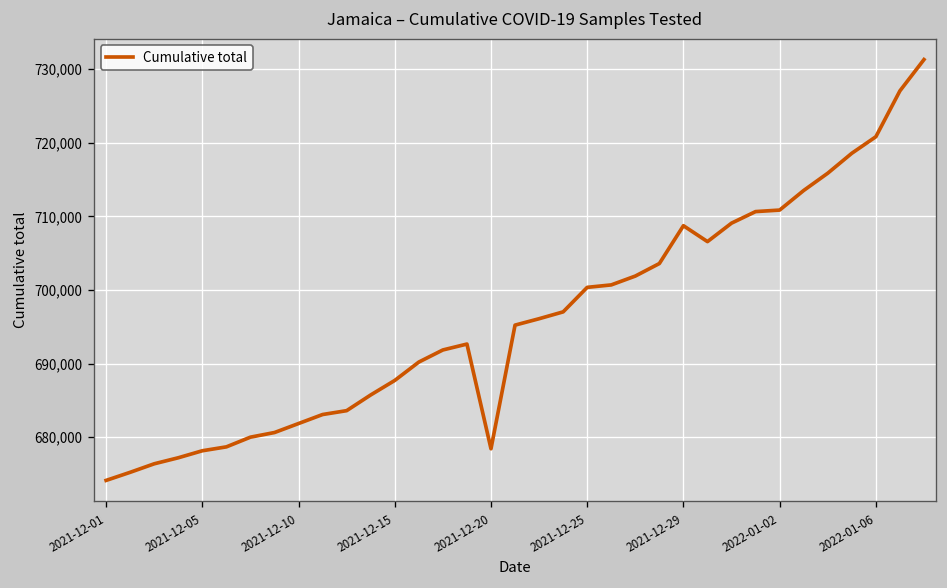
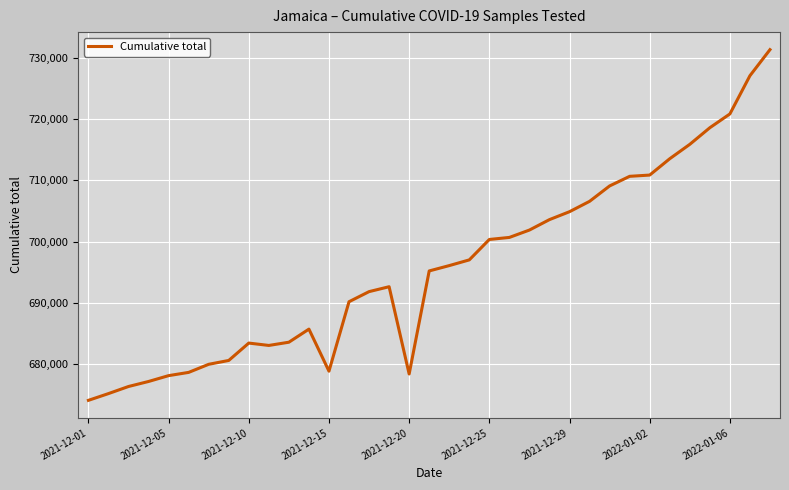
  {
    "2021-12-01": "674,000",
    "2021-12-05": "678,000",
-   "2021-12-10": "682,000",
-   "2021-12-15": "688,000",
+   "2021-12-10": "683,000",
+   "2021-12-15": "679,000",
    "2021-12-20": "678,000",
    "2021-12-25": "700,000",
-   "2021-12-29": "709,000",
+   "2021-12-29": "705,000",
    "2022-01-02": "711,000",
    "2022-01-06": "721,000"
  }
